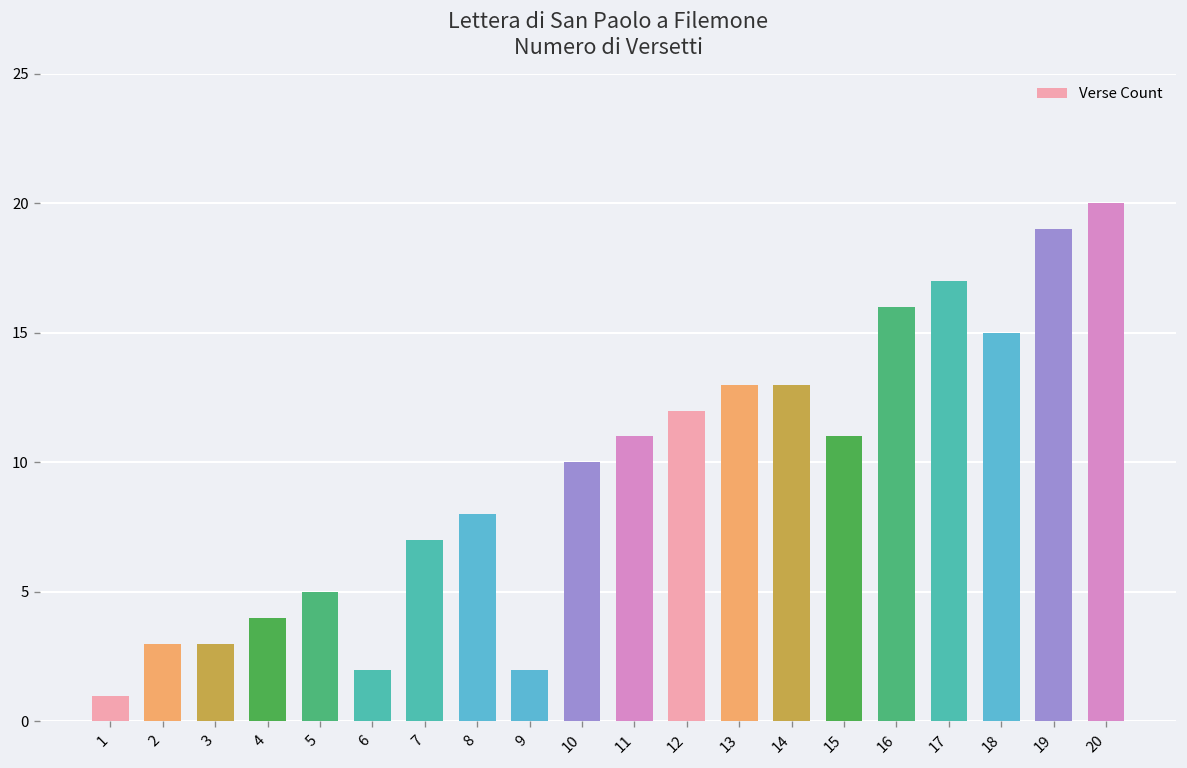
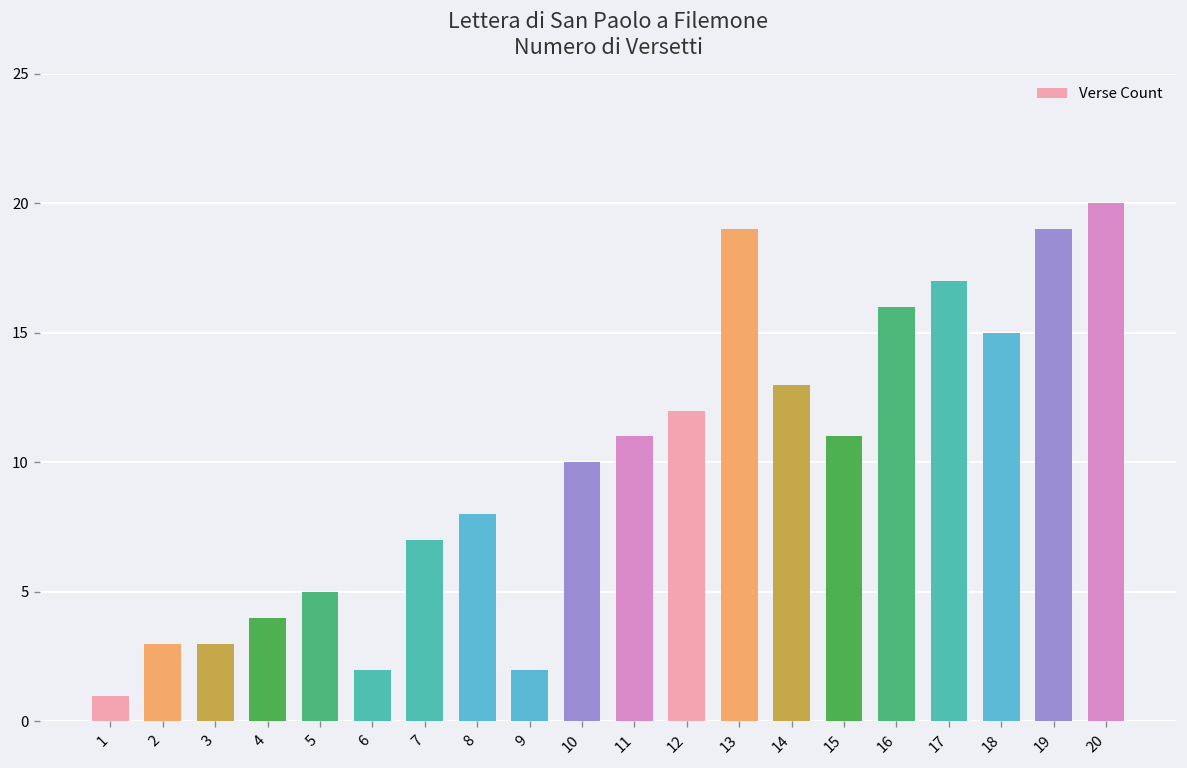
  {
    "1": 1,
    "2": 3,
    "3": 3,
    "4": 4,
    "5": 5,
    "6": 2,
    "7": 7,
    "8": 8,
    "9": 2,
    "10": 10,
    "11": 11,
    "12": 12,
-   "13": 13,
+   "13": 19,
    "14": 13,
    "15": 11,
    "16": 16,
    "17": 17,
    "18": 15,
    "19": 19,
    "20": 20
  }
